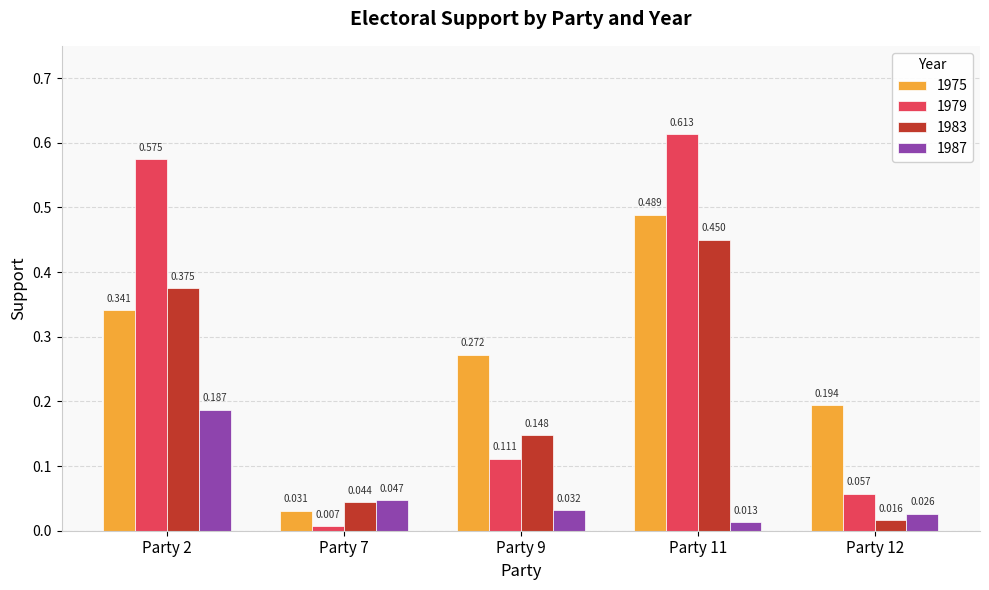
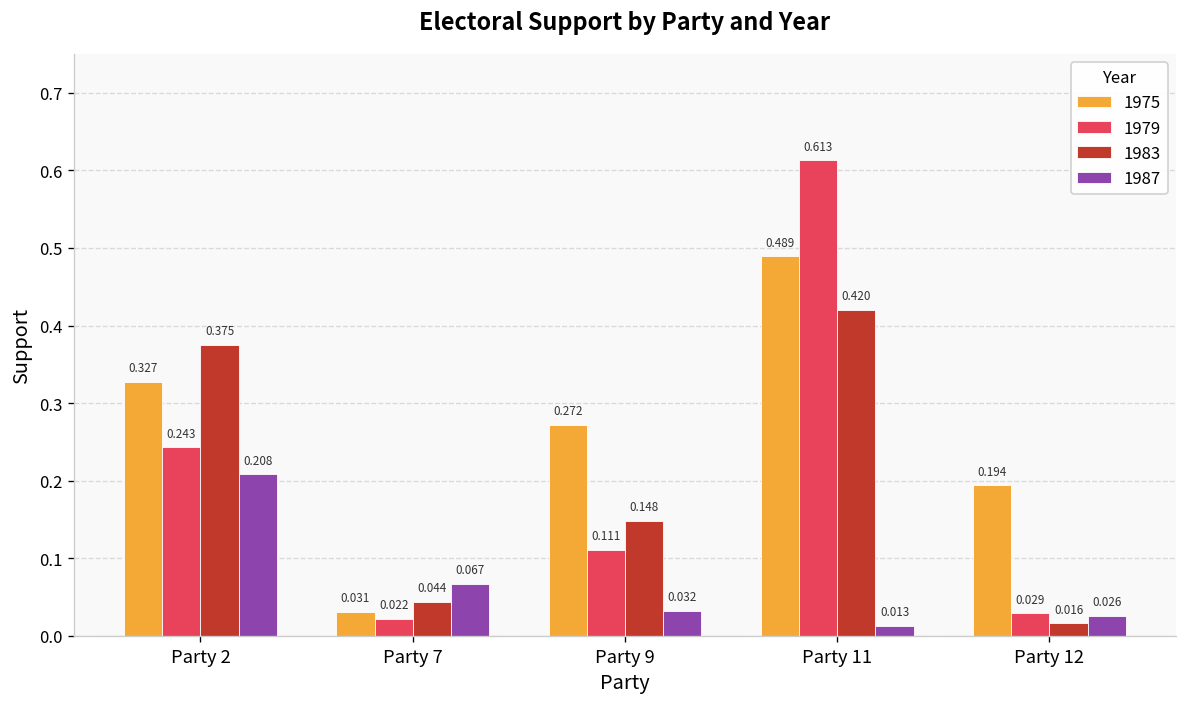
  {
    "1975": {
-     "Party 2": 0.341,
+     "Party 2": 0.327,
      "Party 7": 0.031,
      "Party 9": 0.272,
      "Party 11": 0.489,
      "Party 12": 0.194
    },
    "1979": {
-     "Party 2": 0.575,
-     "Party 7": 0.007,
+     "Party 2": 0.243,
+     "Party 7": 0.022,
      "Party 9": 0.111,
      "Party 11": 0.613,
-     "Party 12": 0.057
+     "Party 12": 0.029
    },
    "1983": {
      "Party 2": 0.375,
      "Party 7": 0.044,
      "Party 9": 0.148,
-     "Party 11": 0.450,
+     "Party 11": 0.420,
      "Party 12": 0.016
    },
    "1987": {
-     "Party 2": 0.187,
-     "Party 7": 0.047,
+     "Party 2": 0.208,
+     "Party 7": 0.067,
      "Party 9": 0.032,
      "Party 11": 0.013,
      "Party 12": 0.026
    }
  }
